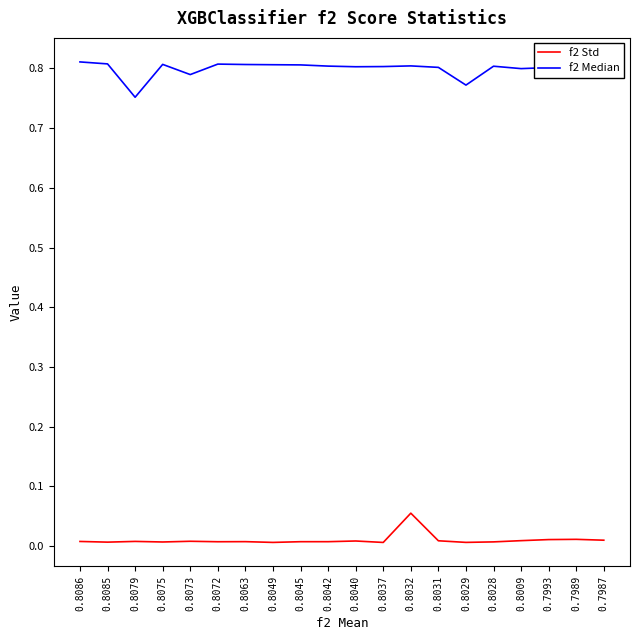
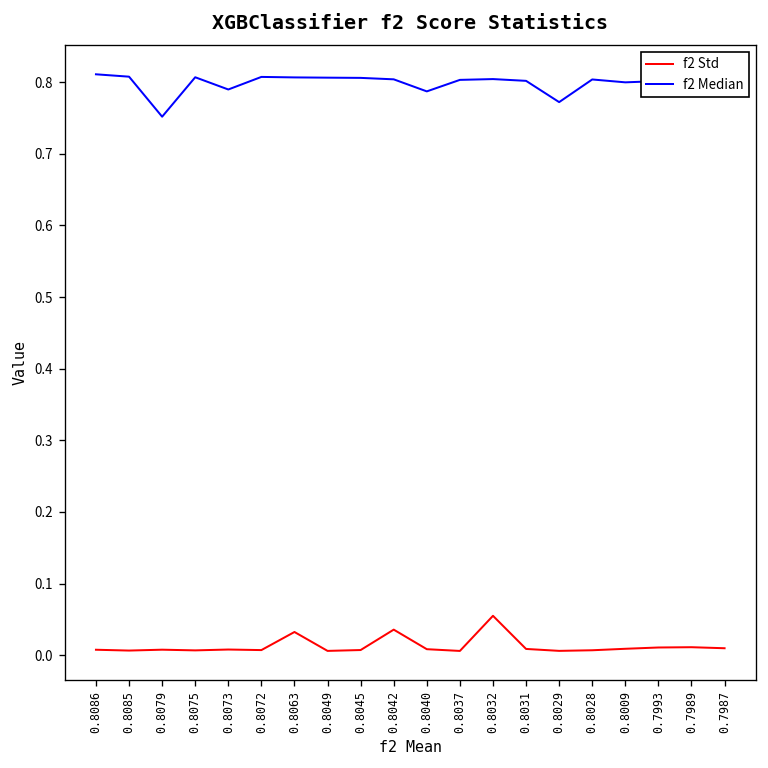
  {
    "f2 Std": {
      "0.8086": 0.01,
      "0.8085": 0.01,
      "0.8079": 0.01,
      "0.8075": 0.01,
      "0.8073": 0.01,
      "0.8072": 0.01,
-     "0.8063": 0.01,
+     "0.8063": 0.03,
      "0.8049": 0.01,
      "0.8045": 0.01,
-     "0.8042": 0.01,
+     "0.8042": 0.04,
      "0.8040": 0.01,
      "0.8037": 0.01,
      "0.8032": 0.06,
      "0.8031": 0.01,
      "0.8029": 0.01,
      "0.8028": 0.01,
      "0.8009": 0.01,
      "0.7993": 0.01,
      "0.7989": 0.01,
      "0.7987": 0.01
    },
    "f2 Median": {
      "0.8086": 0.81,
      "0.8085": 0.81,
      "0.8079": 0.75,
      "0.8075": 0.81,
      "0.8073": 0.79,
      "0.8072": 0.81,
      "0.8063": 0.81,
      "0.8049": 0.81,
      "0.8045": 0.81,
      "0.8042": 0.80,
-     "0.8040": 0.80,
+     "0.8040": 0.79,
      "0.8037": 0.80,
      "0.8032": 0.80,
      "0.8031": 0.80,
      "0.8029": 0.77,
      "0.8028": 0.80,
      "0.8009": 0.80
    }
  }
